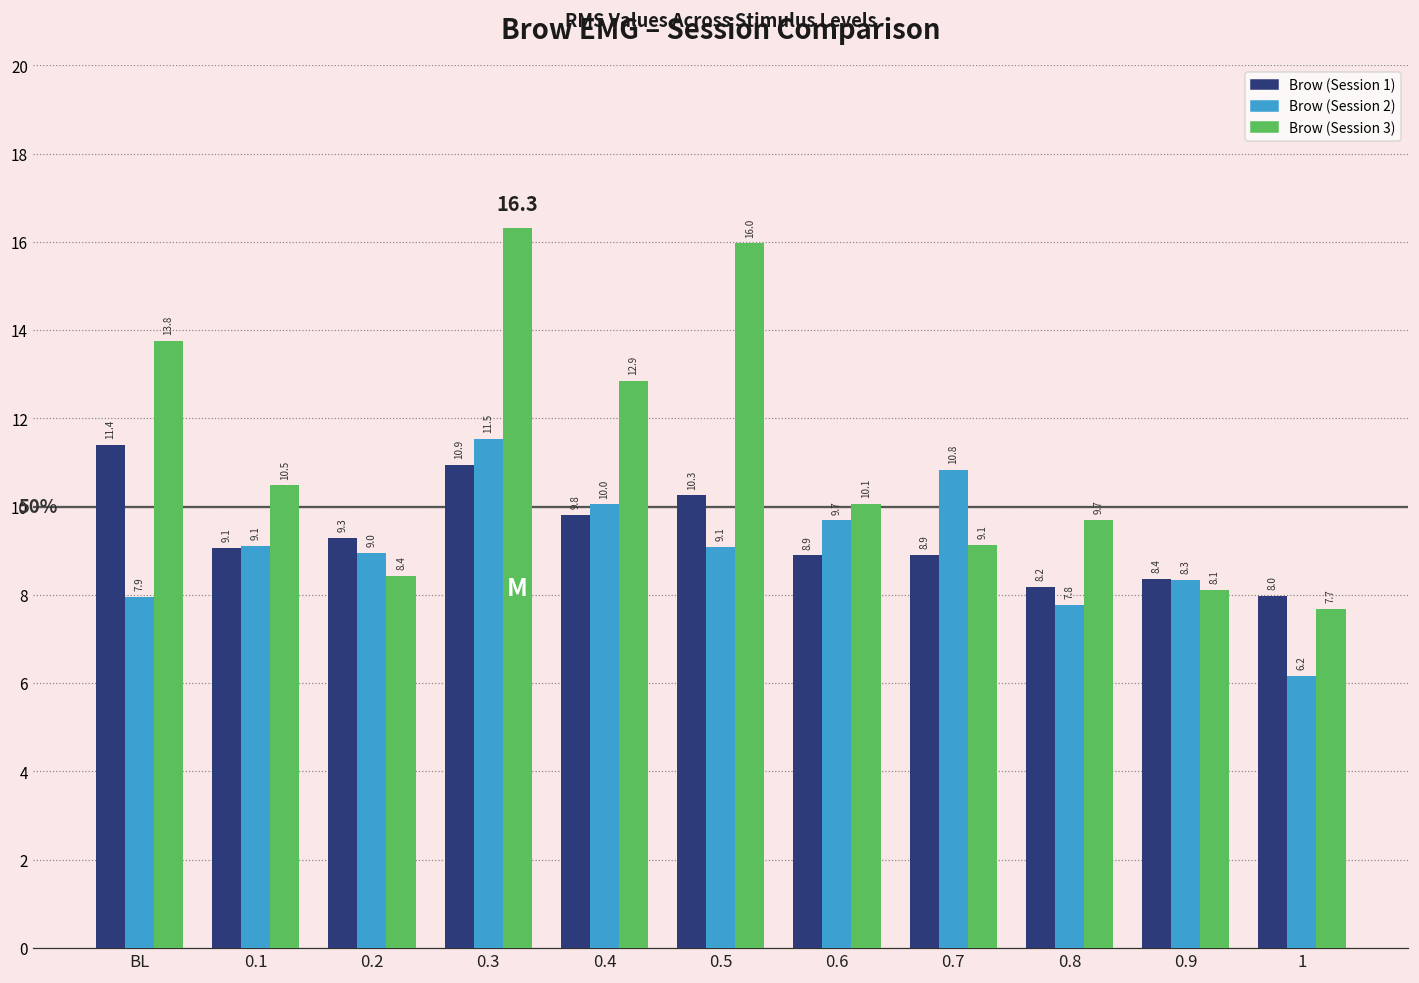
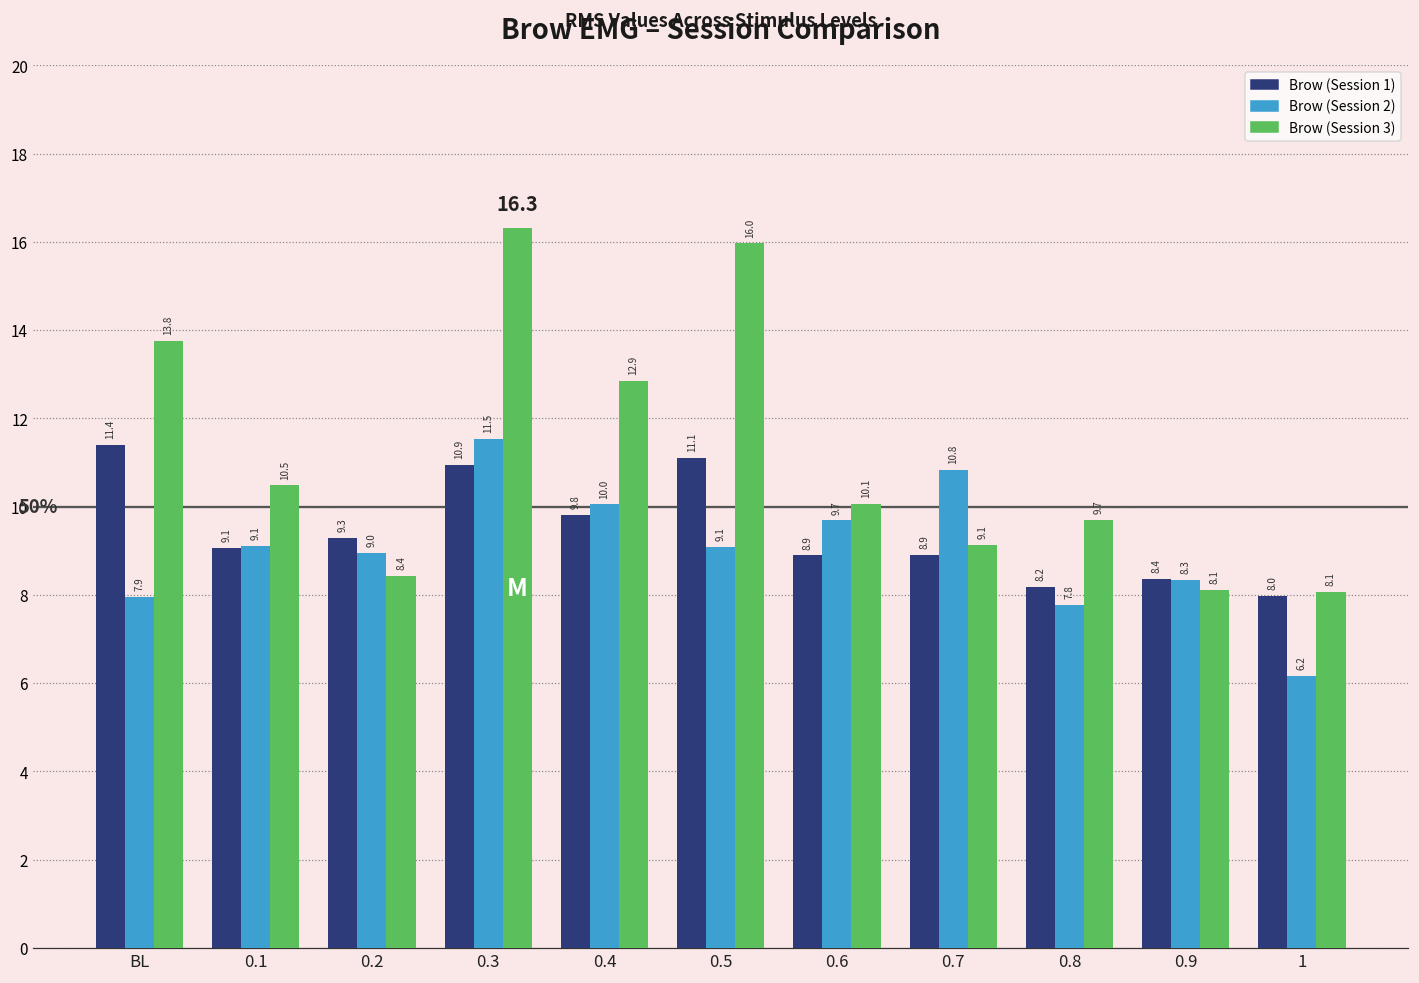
  {
    "Brow (Session 1)": {
      "BL": 11.4,
      "0.1": 9.1,
      "0.2": 9.3,
      "0.3": 10.9,
      "0.4": 9.8,
-     "0.5": 10.3,
+     "0.5": 11.1,
      "0.6": 8.9,
      "0.7": 8.9,
      "0.8": 8.2,
      "0.9": 8.4,
      "1": 8.0
    },
    "Brow (Session 2)": {
      "BL": 7.9,
      "0.1": 9.1,
      "0.2": 9.0,
      "0.3": 11.5,
      "0.4": 10.0,
      "0.5": 9.1,
      "0.6": 9.7,
      "0.7": 10.8,
      "0.8": 7.8,
      "0.9": 8.3,
      "1": 6.2
    },
    "Brow (Session 3)": {
      "BL": 13.8,
      "0.1": 10.5,
      "0.2": 8.4,
      "0.3": 16.3,
      "0.4": 12.9,
      "0.5": 16.0,
      "0.6": 10.1,
      "0.7": 9.1,
      "0.8": 9.7,
      "0.9": 8.1,
-     "1": 7.7
+     "1": 8.1
    }
  }
